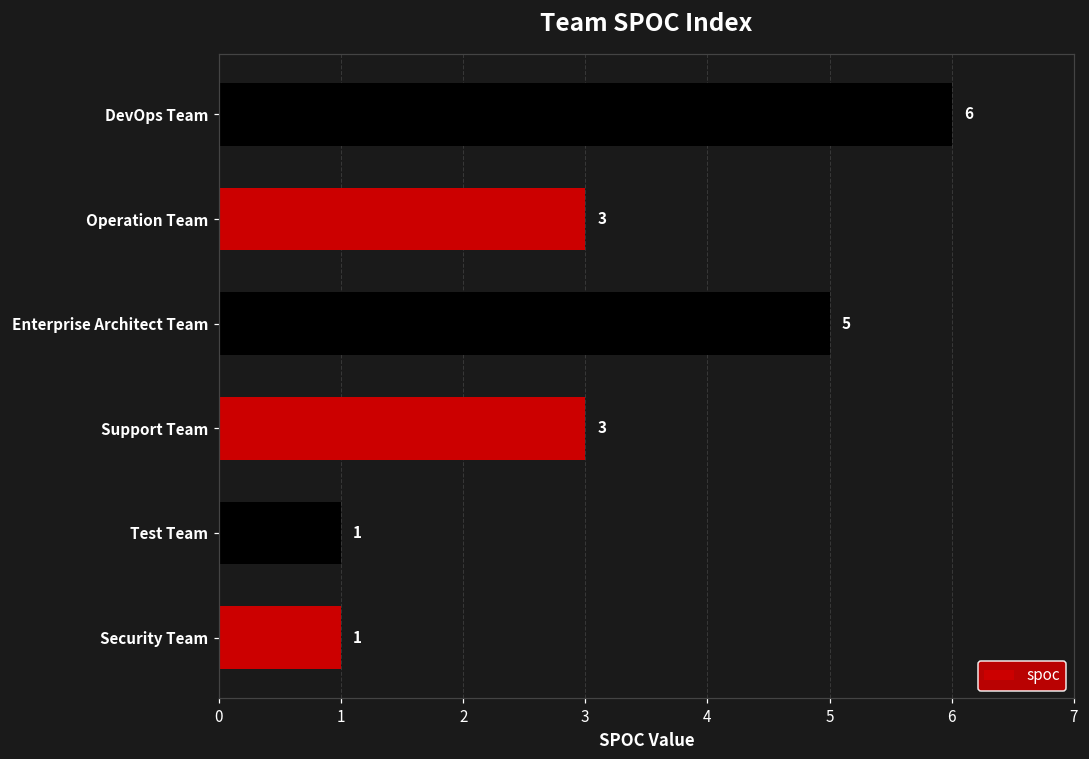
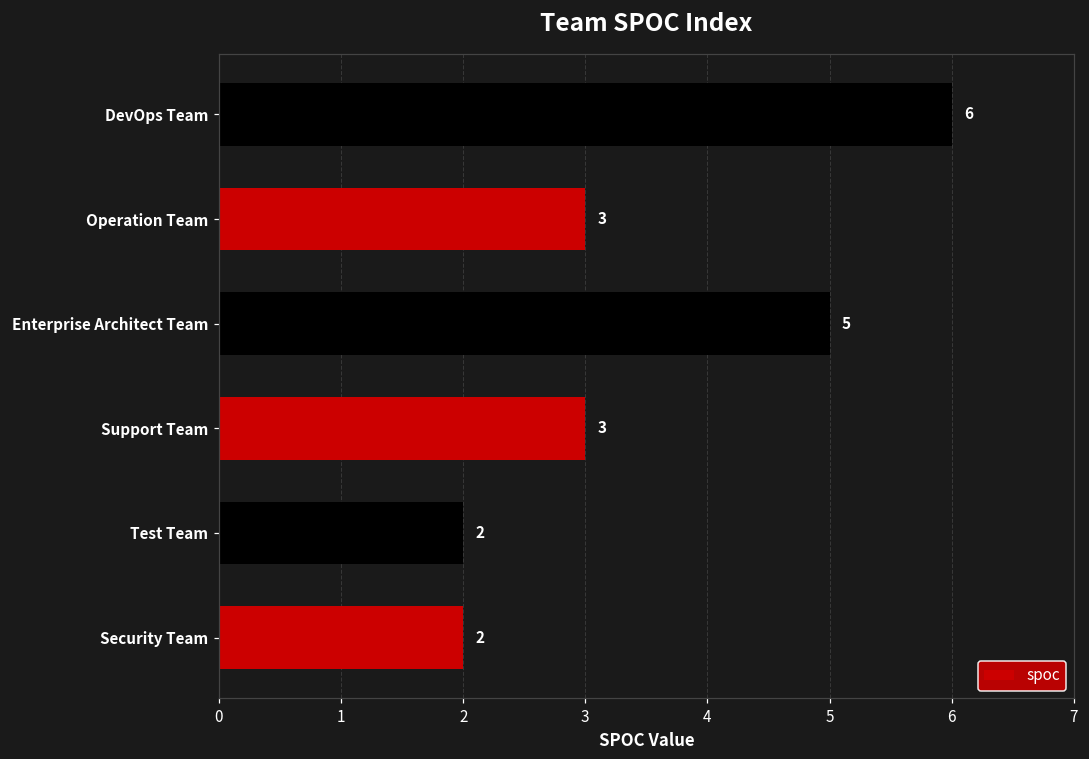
  {
    "DevOps Team": 6,
    "Operation Team": 3,
    "Enterprise Architect Team": 5,
    "Support Team": 3,
-   "Test Team": 1,
-   "Security Team": 1
+   "Test Team": 2,
+   "Security Team": 2
  }
